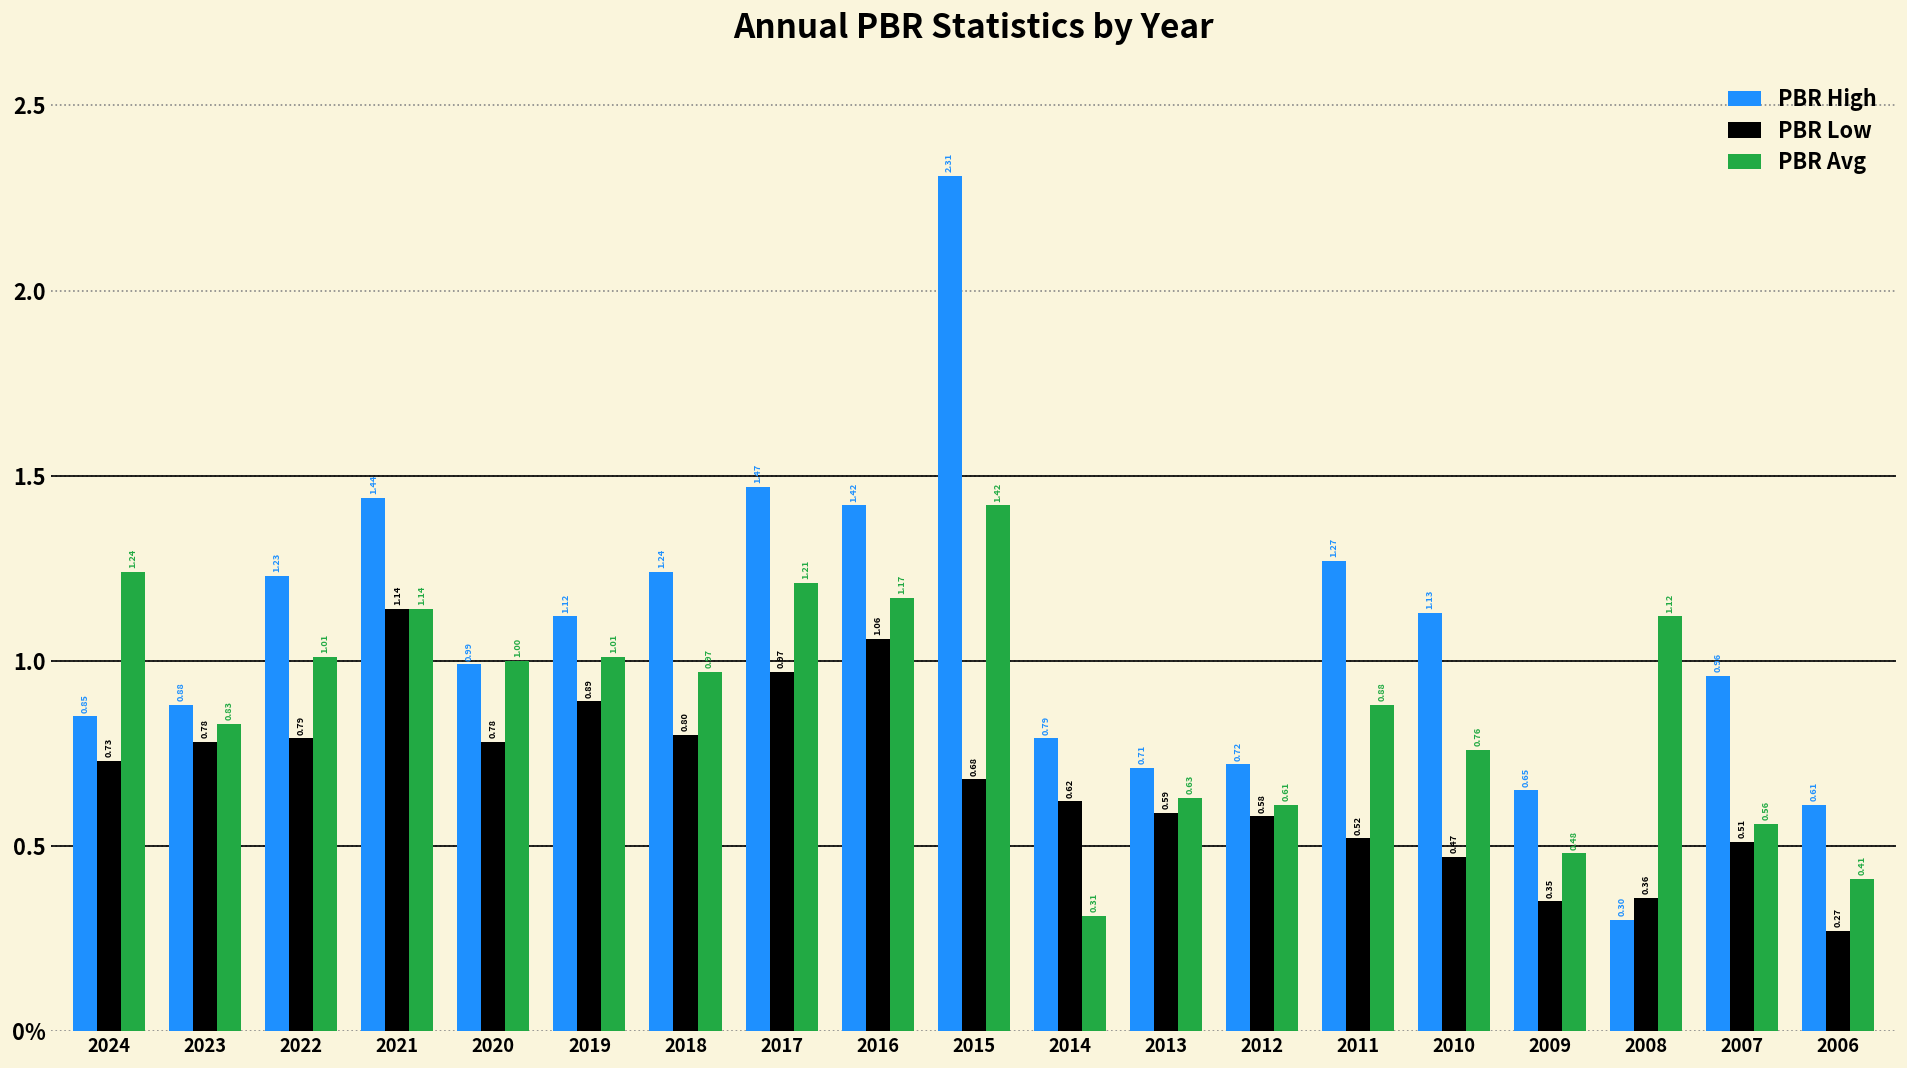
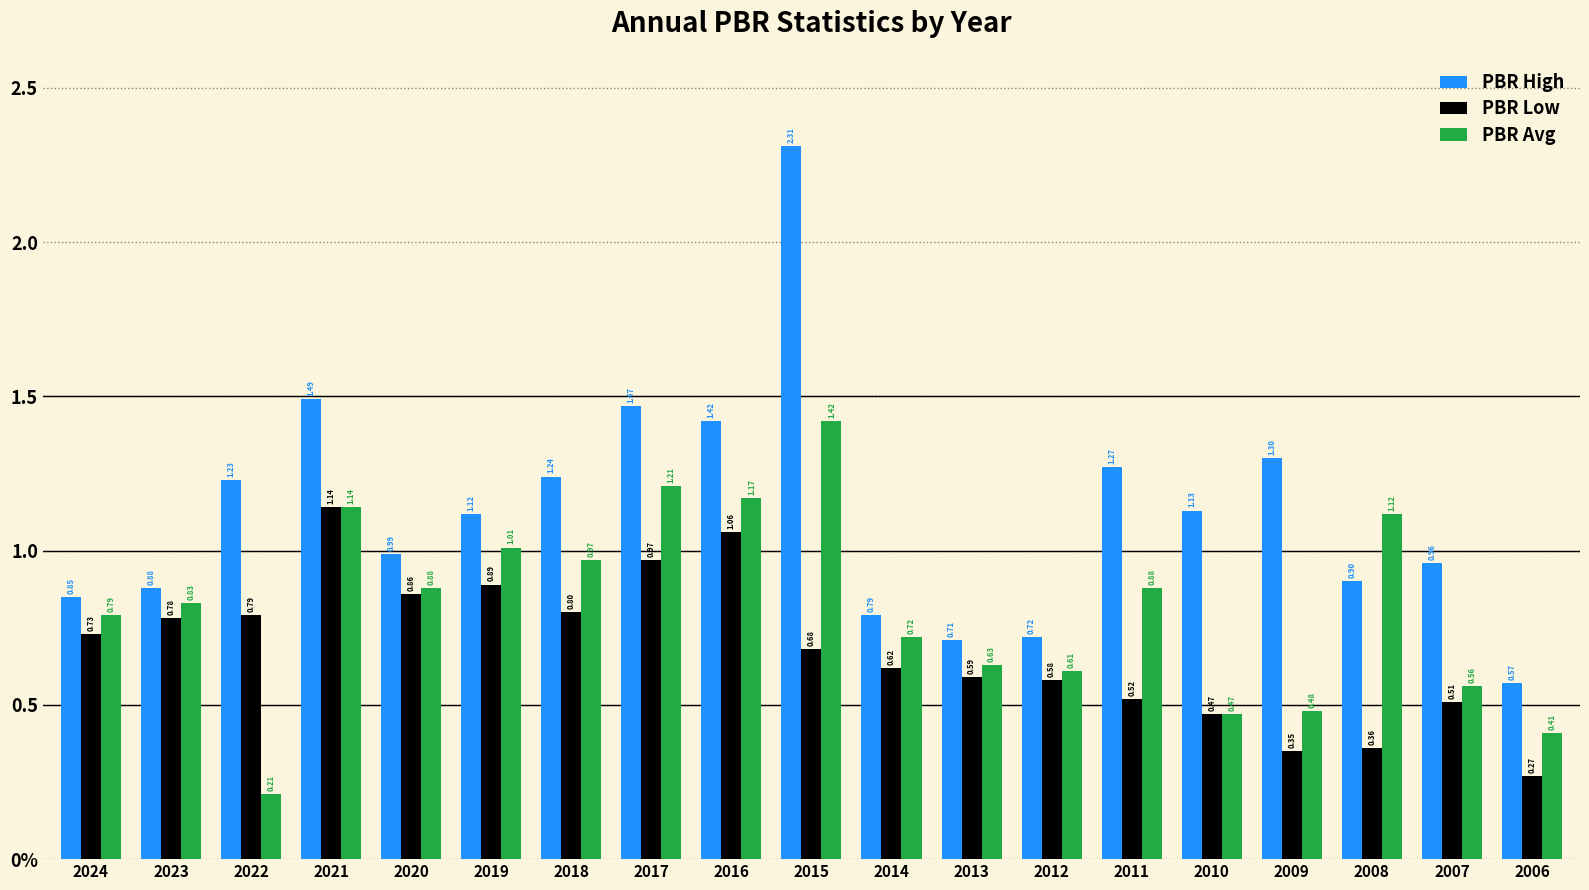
  {
    "PBR High": {
      "2024": 0.85,
      "2023": 0.88,
      "2022": 1.23,
-     "2021": 1.44,
+     "2021": 1.49,
      "2020": 0.99,
      "2019": 1.12,
      "2018": 1.24,
      "2017": 1.47,
      "2016": 1.42,
      "2015": 2.31,
      "2014": 0.79,
      "2013": 0.71,
      "2012": 0.72,
      "2011": 1.27,
      "2010": 1.13,
-     "2009": 0.65,
-     "2008": 0.30,
+     "2009": 1.30,
+     "2008": 0.90,
      "2007": 0.96,
-     "2006": 0.61
+     "2006": 0.57
    },
    "PBR Low": {
      "2024": 0.73,
      "2023": 0.78,
      "2022": 0.79,
      "2021": 1.14,
-     "2020": 0.78,
+     "2020": 0.86,
      "2019": 0.89,
      "2018": 0.80,
      "2017": 0.97,
      "2016": 1.06,
      "2015": 0.68,
      "2014": 0.62,
      "2013": 0.59,
      "2012": 0.58,
      "2011": 0.52,
      "2010": 0.47,
      "2009": 0.35,
      "2008": 0.36,
      "2007": 0.51,
      "2006": 0.27
    },
    "PBR Avg": {
-     "2024": 1.24,
+     "2024": 0.79,
      "2023": 0.83,
-     "2022": 1.01,
+     "2022": 0.21,
      "2021": 1.14,
-     "2020": 1.00,
+     "2020": 0.88,
      "2019": 1.01,
      "2018": 0.97,
      "2017": 1.21,
      "2016": 1.17,
      "2015": 1.42,
-     "2014": 0.31,
+     "2014": 0.72,
      "2013": 0.63,
      "2012": 0.61,
      "2011": 0.88,
-     "2010": 0.76,
+     "2010": 0.47,
      "2009": 0.48,
      "2008": 1.12,
      "2007": 0.56,
      "2006": 0.41
    }
  }
